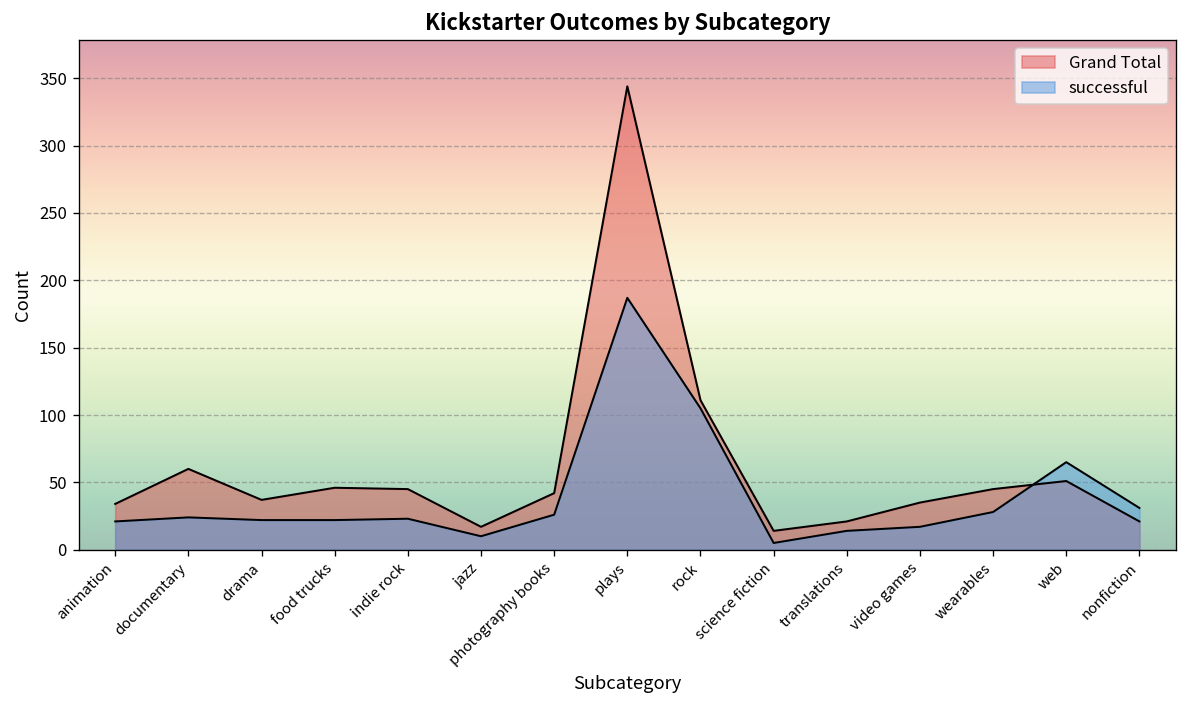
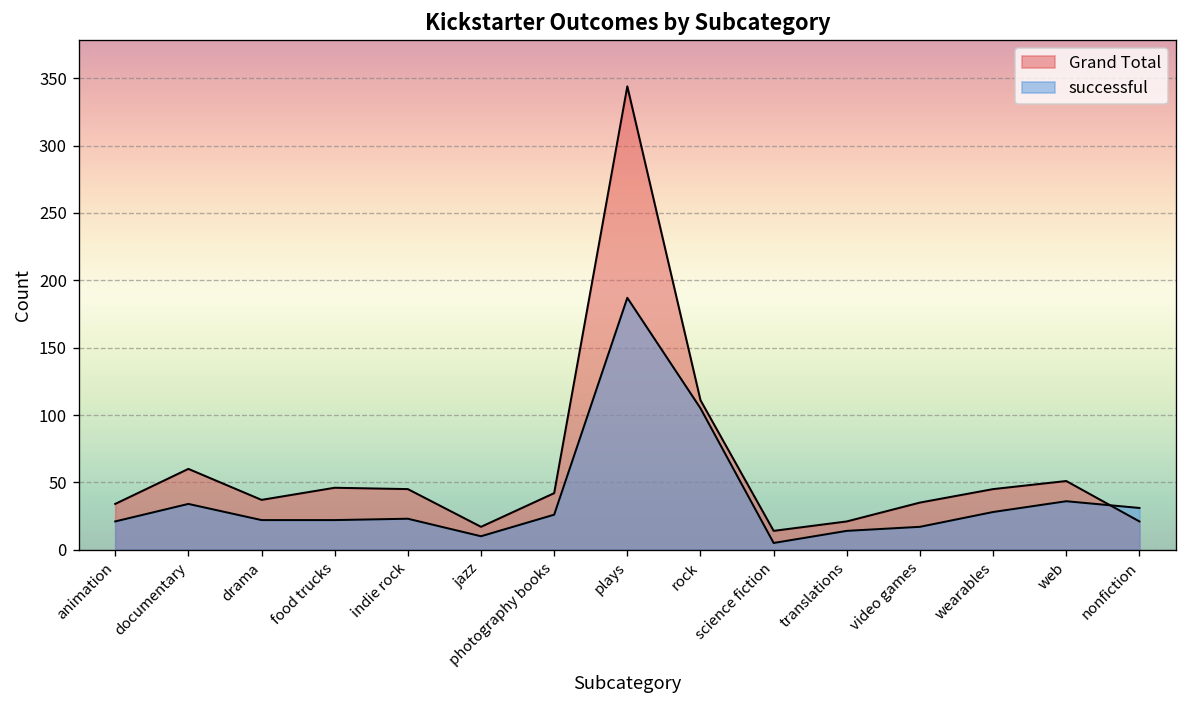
  {
    "Grand Total": {
      "animation": 34,
      "documentary": 60,
      "drama": 37,
      "food trucks": 46,
      "indie rock": 45,
      "jazz": 17,
      "photography books": 42,
      "plays": 344,
      "rock": 111,
      "science fiction": 14,
      "translations": 21,
      "video games": 35,
      "wearables": 45,
      "web": 51,
      "nonfiction": 21
    },
    "successful": {
      "animation": 21,
-     "documentary": 24,
+     "documentary": 34,
      "drama": 22,
      "food trucks": 22,
      "indie rock": 23,
      "jazz": 10,
      "photography books": 26,
      "plays": 187,
      "rock": 105,
      "science fiction": 5,
      "translations": 14,
      "video games": 17,
      "wearables": 28,
-     "web": 65,
+     "web": 36,
      "nonfiction": 31
    }
  }
